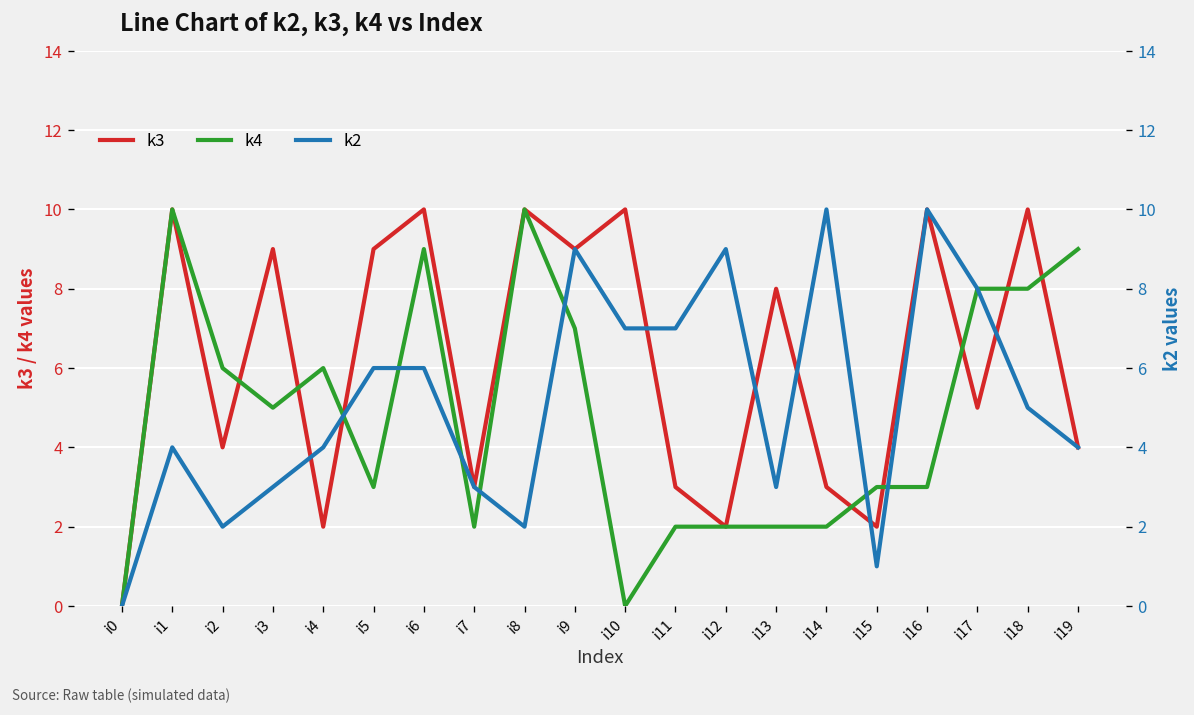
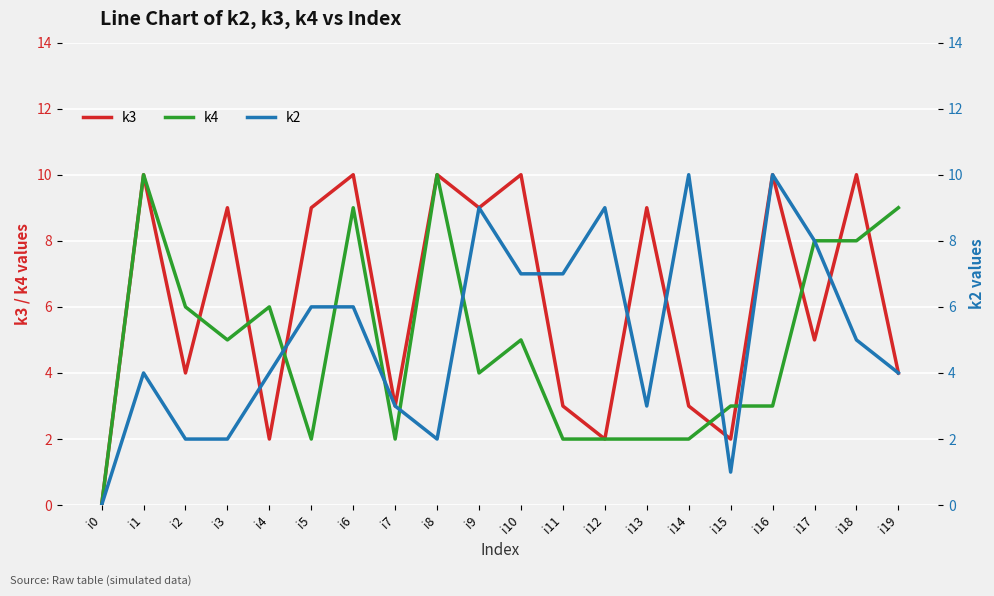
  {
    "k3": {
      "i2": 4,
      "i3": 9,
      "i4": 2,
      "i5": 9,
      "i6": 10,
      "i7": 3,
      "i9": 9,
      "i10": 10,
      "i11": 3,
-     "i13": 8,
+     "i13": 9,
      "i14": 3,
      "i15": 2,
      "i16": 10,
      "i17": 5,
      "i18": 10,
      "i19": 4
    },
    "k4": {
      "i2": 6,
      "i3": 5,
      "i4": 6,
-     "i5": 3,
+     "i5": 2,
      "i6": 9,
      "i7": 2,
-     "i9": 7,
-     "i10": 0,
+     "i9": 4,
+     "i10": 5,
      "i11": 2,
      "i13": 2,
      "i14": 2,
      "i15": 3,
      "i16": 3,
      "i17": 8,
      "i18": 8,
      "i19": 9
    },
    "k2": {
      "i0": 0,
      "i1": 4,
      "i2": 2,
-     "i3": 3,
+     "i3": 2,
      "i4": 4,
      "i5": 6,
      "i6": 6,
      "i7": 3,
      "i8": 2,
      "i9": 9,
      "i10": 7,
      "i11": 7,
      "i12": 9,
      "i13": 3,
      "i14": 10,
      "i15": 1,
      "i16": 10,
      "i17": 8,
      "i18": 5,
      "i19": 4
    }
  }
